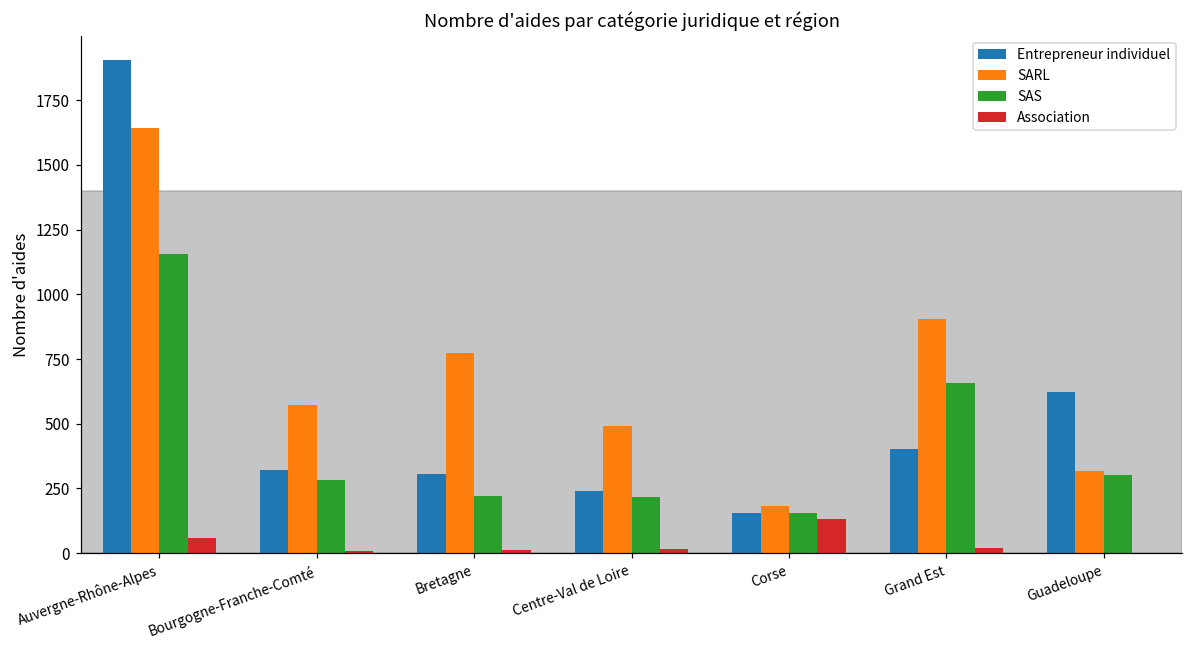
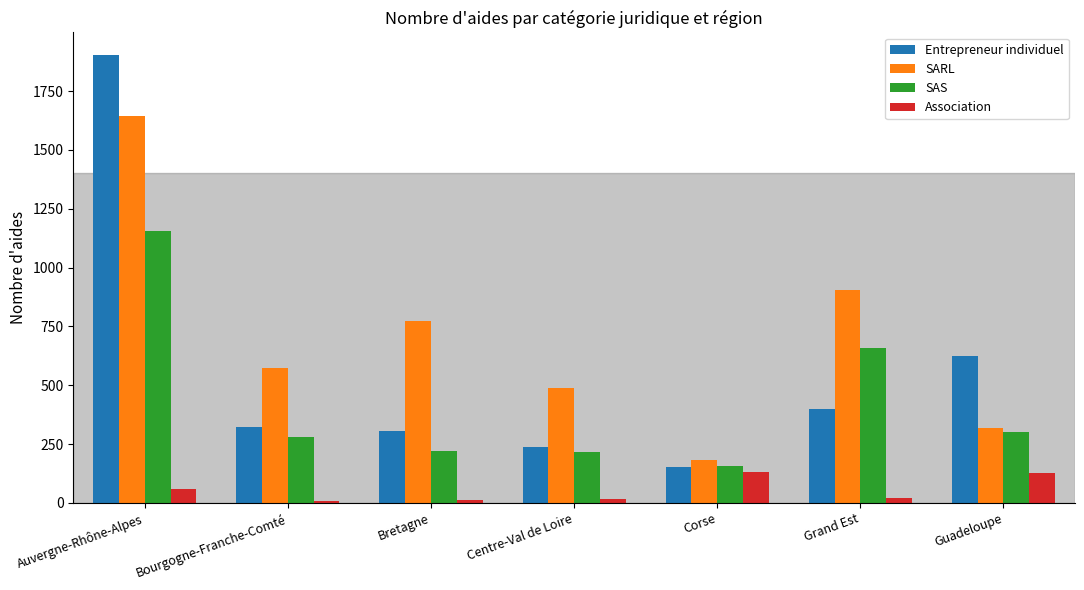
  {
    "Entrepreneur individuel": {
      "Auvergne-Rhône-Alpes": 1900,
      "Bourgogne-Franche-Comté": 320,
      "Bretagne": 310,
      "Centre-Val de Loire": 240,
      "Corse": 150,
      "Grand Est": 400,
      "Guadeloupe": 620
    },
    "SARL": {
      "Auvergne-Rhône-Alpes": 1640,
      "Bourgogne-Franche-Comté": 570,
      "Bretagne": 770,
      "Centre-Val de Loire": 490,
      "Corse": 180,
      "Grand Est": 910,
      "Guadeloupe": 320
    },
    "SAS": {
      "Auvergne-Rhône-Alpes": 1160,
      "Bourgogne-Franche-Comté": 280,
      "Bretagne": 220,
      "Centre-Val de Loire": 220,
      "Corse": 160,
      "Grand Est": 660,
      "Guadeloupe": 300
    },
    "Association": {
      "Auvergne-Rhône-Alpes": 60,
      "Bretagne": 10,
      "Centre-Val de Loire": 20,
      "Corse": 130,
      "Grand Est": 20,
-     "Guadeloupe": 0
+     "Guadeloupe": 130
    }
  }
